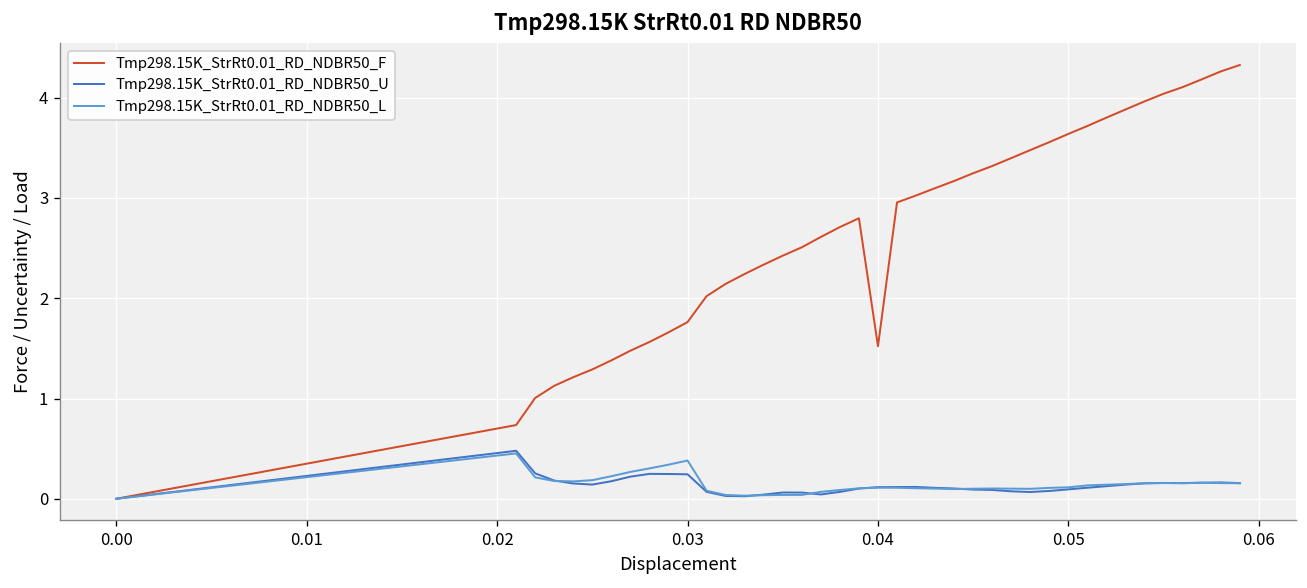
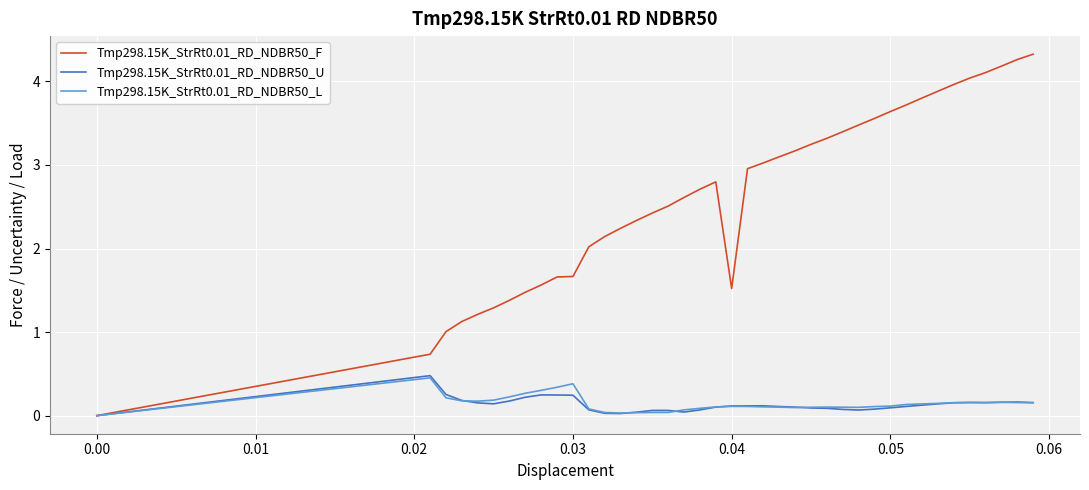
  {
    "Tmp298.15K_StrRt0.01_RD_NDBR50_F": {
-     "0.03": 1.8,
+     "0.03": 1.7,
      "0.04": 1.5,
      "0.05": 3.6
    }
  }
